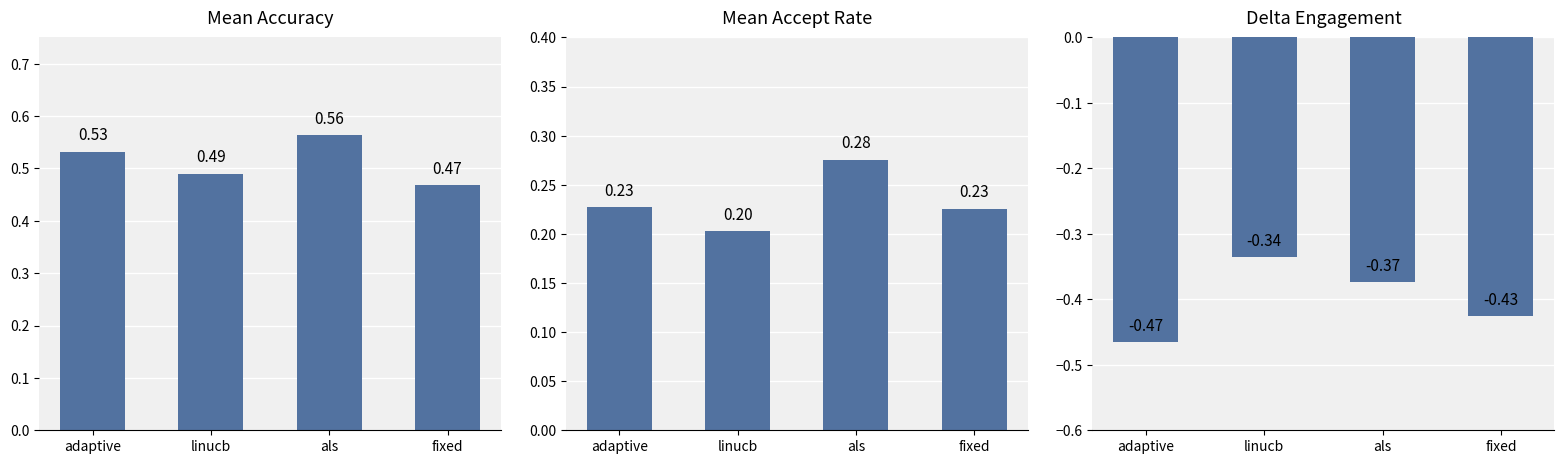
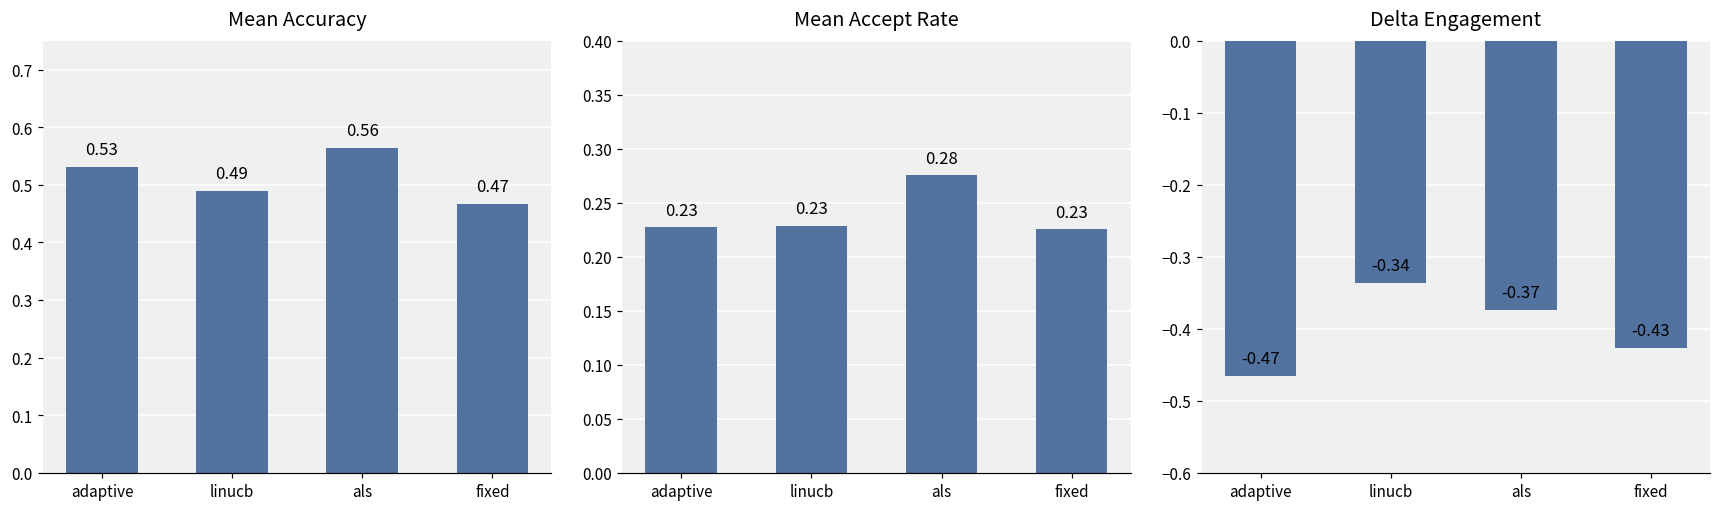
  {
    "Mean Accuracy": {
      "adaptive": 0.53,
      "linucb": 0.49,
      "als": 0.56,
      "fixed": 0.47
    },
    "Mean Accept Rate": {
      "adaptive": 0.23,
-     "linucb": 0.20,
+     "linucb": 0.23,
      "als": 0.28,
      "fixed": 0.23
    },
    "Delta Engagement": {
      "adaptive": -0.47,
      "linucb": -0.34,
      "als": -0.37,
      "fixed": -0.43
    }
  }
